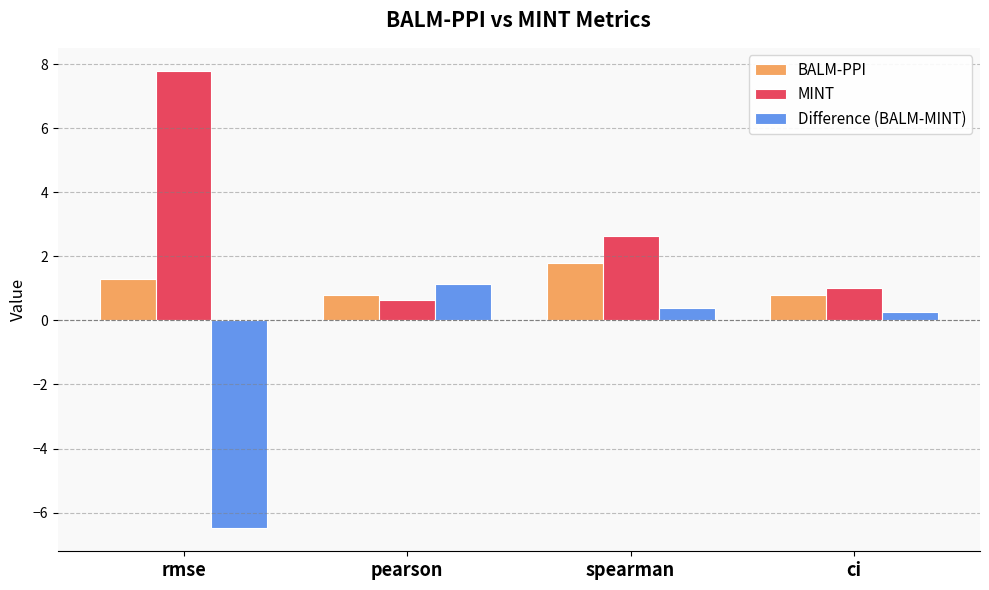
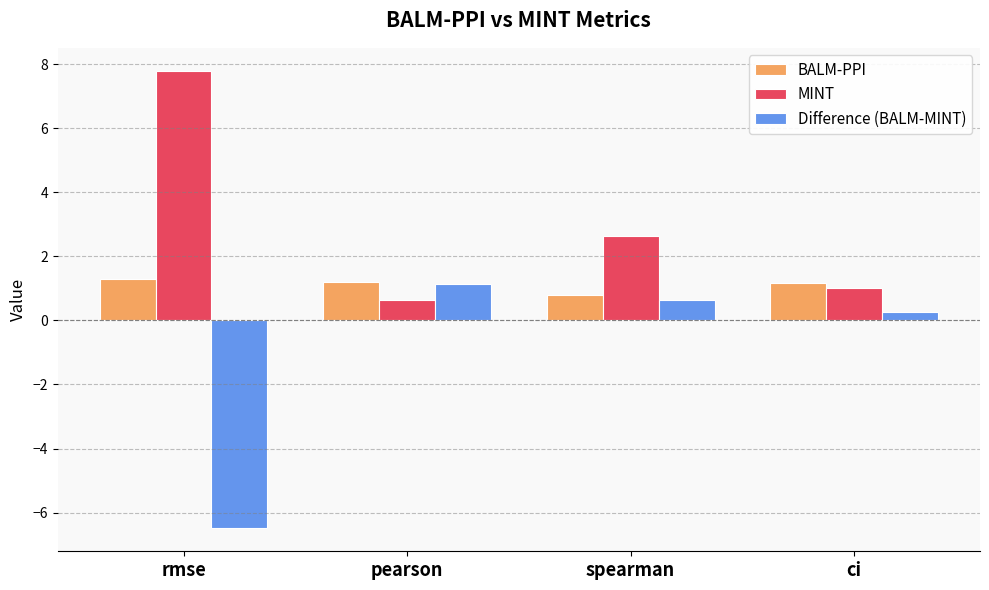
  {
    "BALM-PPI": {
      "rmse": 1.3,
-     "pearson": 0.8,
-     "spearman": 1.8,
-     "ci": 0.8
+     "pearson": 1.2,
+     "spearman": 0.8,
+     "ci": 1.2
    },
    "MINT": {
      "rmse": 7.8,
      "pearson": 0.6,
      "spearman": 2.6,
      "ci": 1.0
    },
    "Difference (BALM-MINT)": {
      "rmse": -6.5,
      "pearson": 1.1,
-     "spearman": 0.4,
+     "spearman": 0.6,
      "ci": 0.3
    }
  }
